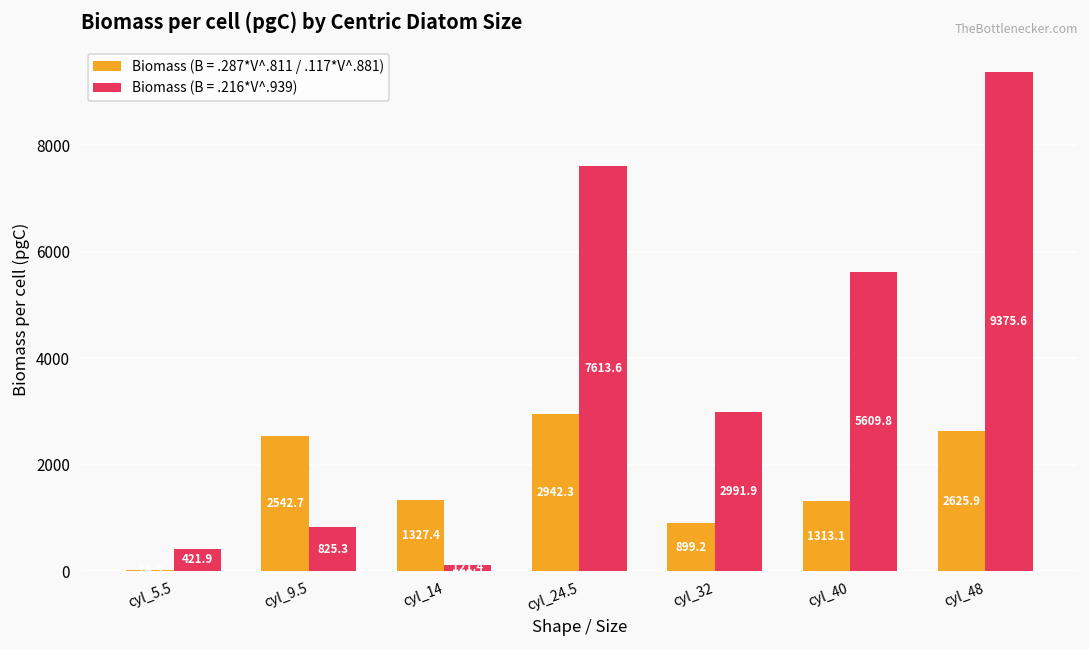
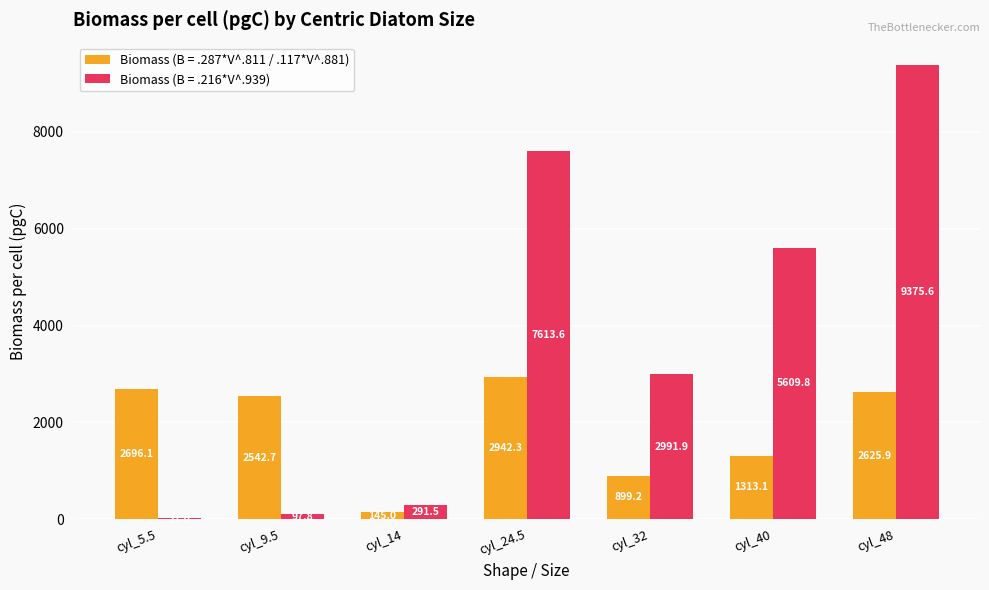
  {
    "Biomass (B = .287*V^.811 / .117*V^.881)": {
-     "cyl_5.5": 0,
+     "cyl_5.5": 2700,
      "cyl_9.5": 2542.7,
-     "cyl_14": 1327.4,
+     "cyl_14": 145.0,
      "cyl_24.5": 2942.3,
      "cyl_32": 899.2,
      "cyl_40": 1313.1,
      "cyl_48": 2625.9
    },
    "Biomass (B = .216*V^.939)": {
-     "cyl_5.5": 400,
-     "cyl_9.5": 800,
-     "cyl_14": 100
+     "cyl_5.5": 0,
+     "cyl_9.5": 100,
+     "cyl_14": 300
    }
  }
